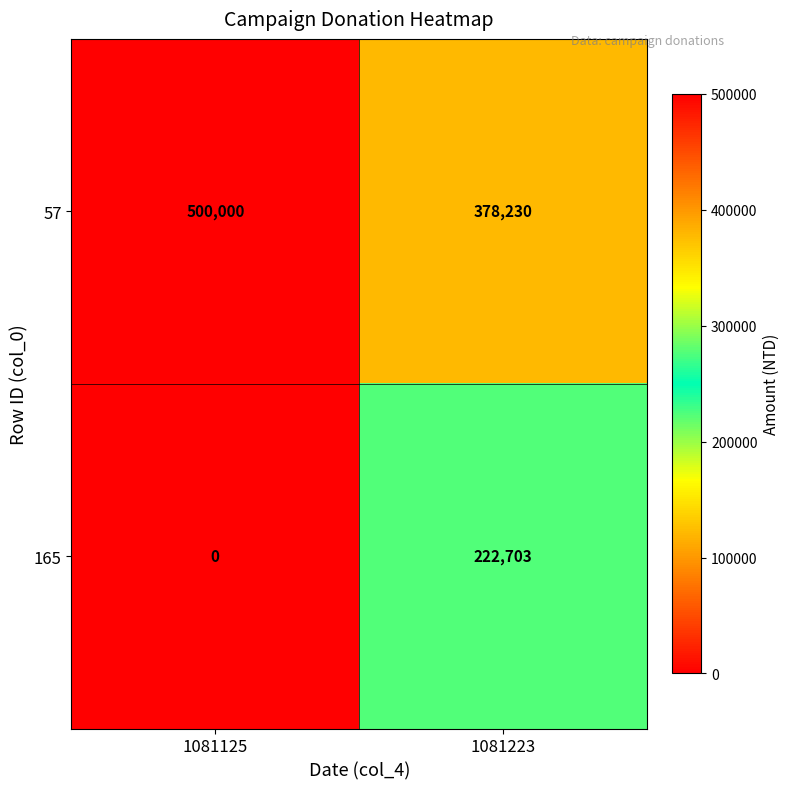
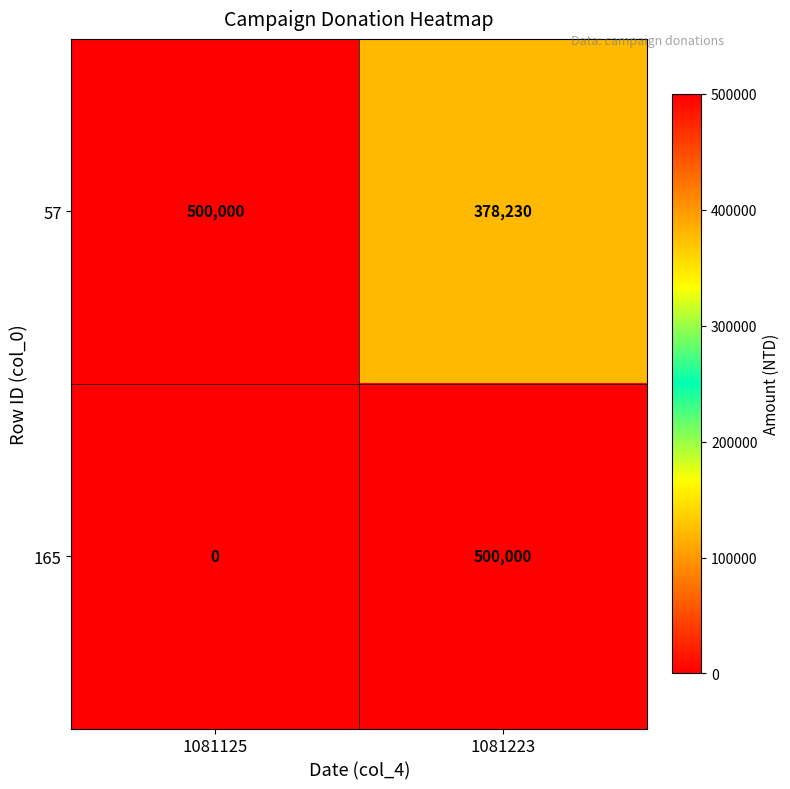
  {
    "57": {
      "1081125": "500,000",
      "1081223": "378,230"
    },
    "165": {
      "1081125": "0",
-     "1081223": "222,703"
+     "1081223": "500,000"
    }
  }
